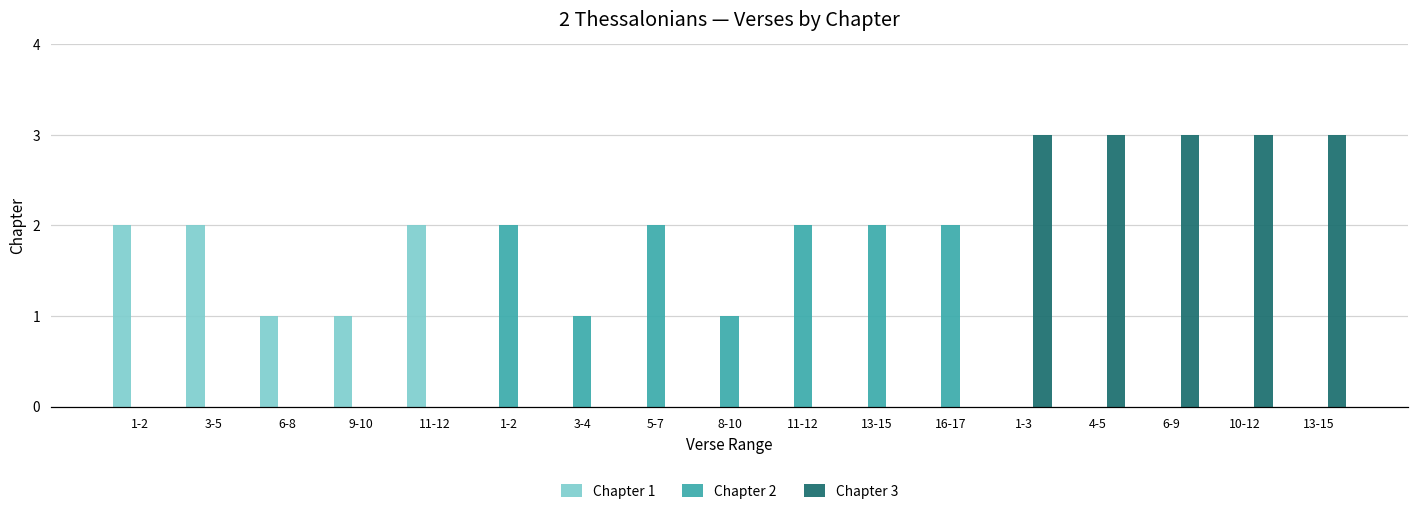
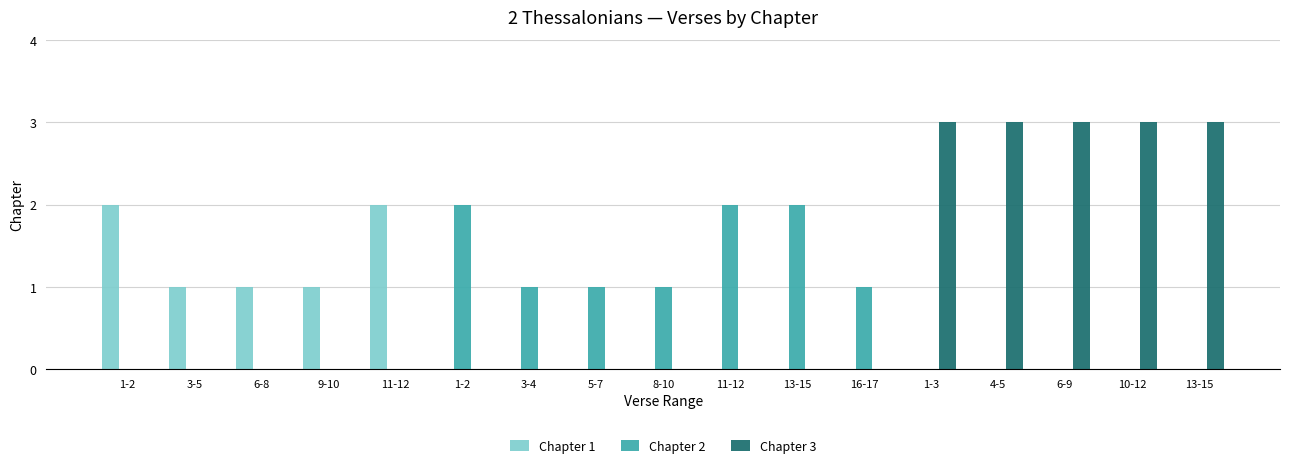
  {
    "Chapter 1": {
-     "3-5": 2,
+     "3-5": 1,
      "6-8": 1,
      "9-10": 1,
      "3-4": 0,
      "5-7": 0,
      "8-10": 0,
      "16-17": 0,
      "1-3": 0,
      "4-5": 0,
      "6-9": 0,
      "10-12": 0
    },
    "Chapter 2": {
      "3-5": 0,
      "6-8": 0,
      "9-10": 0,
      "3-4": 1,
-     "5-7": 2,
+     "5-7": 1,
      "8-10": 1,
-     "16-17": 2,
+     "16-17": 1,
      "1-3": 0,
      "4-5": 0,
      "6-9": 0,
      "10-12": 0
    },
    "Chapter 3": {
      "3-5": 0,
      "6-8": 0,
      "9-10": 0,
      "3-4": 0,
      "5-7": 0,
      "8-10": 0,
      "16-17": 0,
      "1-3": 3,
      "4-5": 3,
      "6-9": 3,
      "10-12": 3
    }
  }
